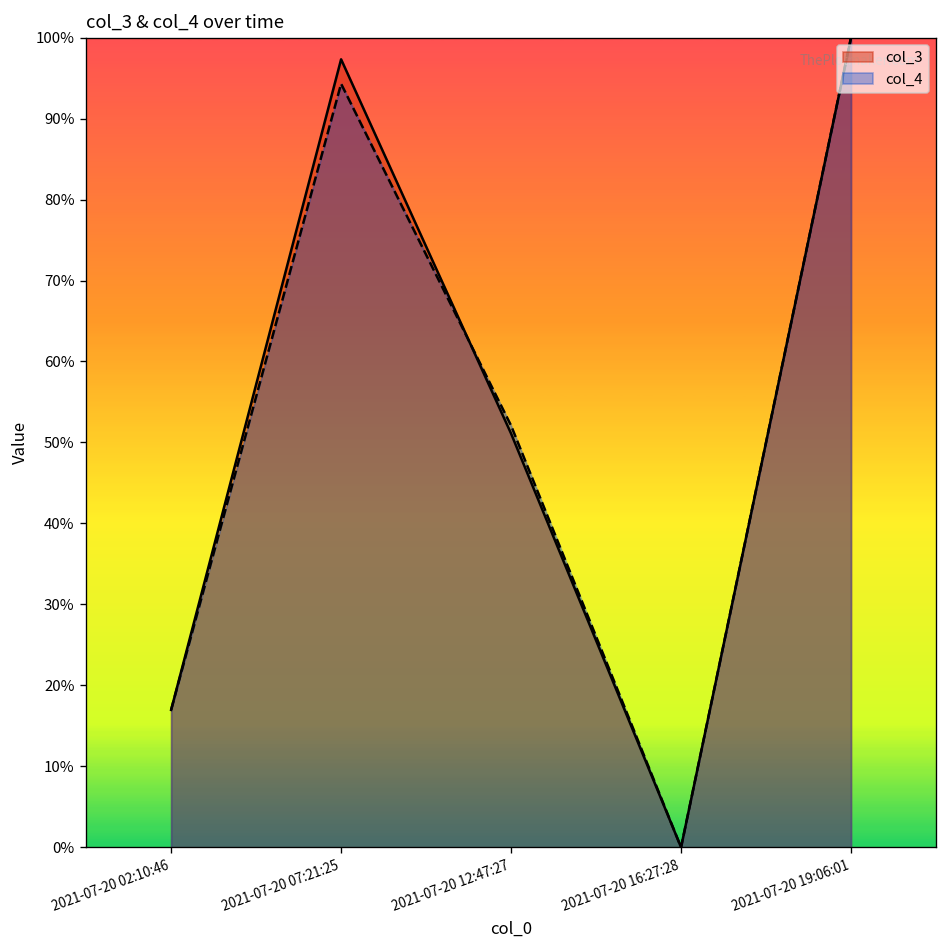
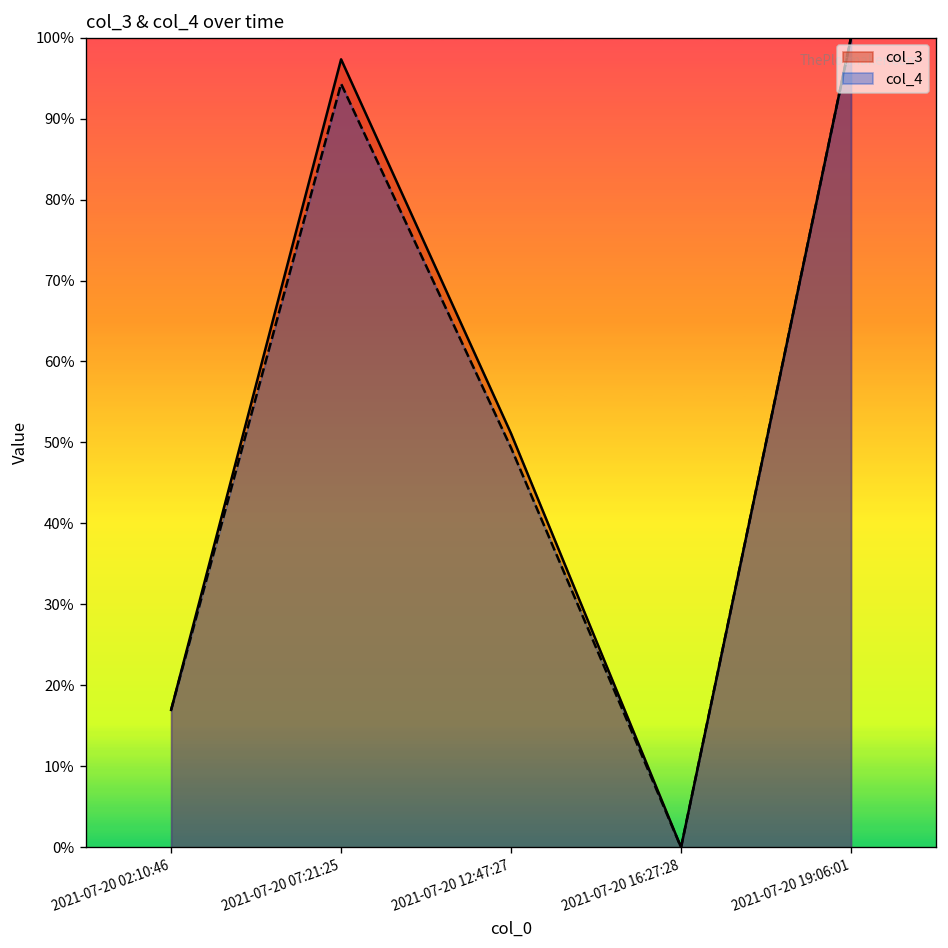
  {
    "col_3": {
      "2021-07-20 07:21:25": "97%",
      "2021-07-20 12:47:27": "51%"
    },
    "col_4": {
      "2021-07-20 07:21:25": "94%",
-     "2021-07-20 12:47:27": "52%"
+     "2021-07-20 12:47:27": "49%"
    }
  }
